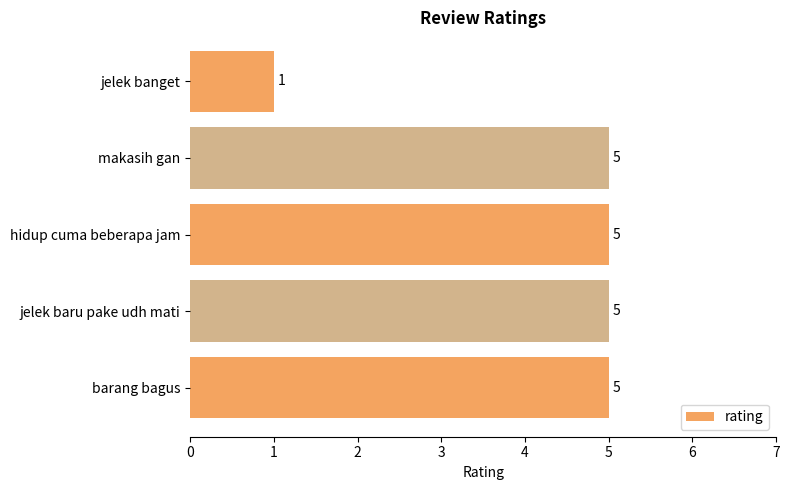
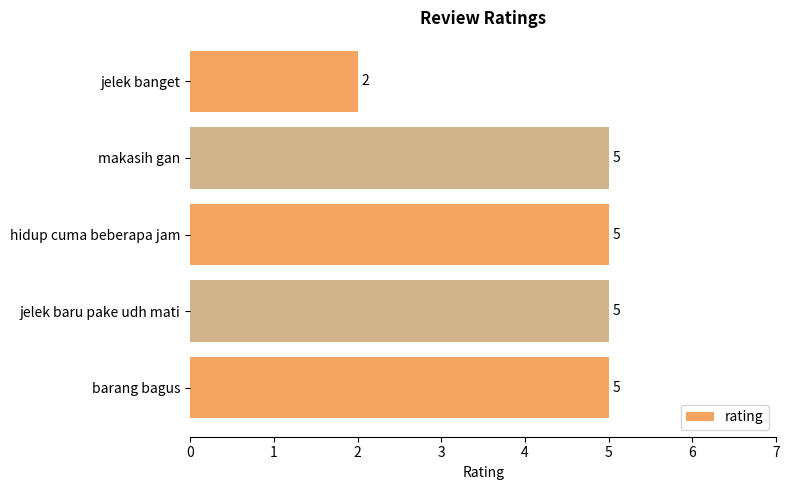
  {
-   "jelek banget": 1,
+   "jelek banget": 2,
    "makasih gan": 5,
    "hidup cuma beberapa jam": 5,
    "jelek baru pake udh mati": 5,
    "barang bagus": 5
  }
